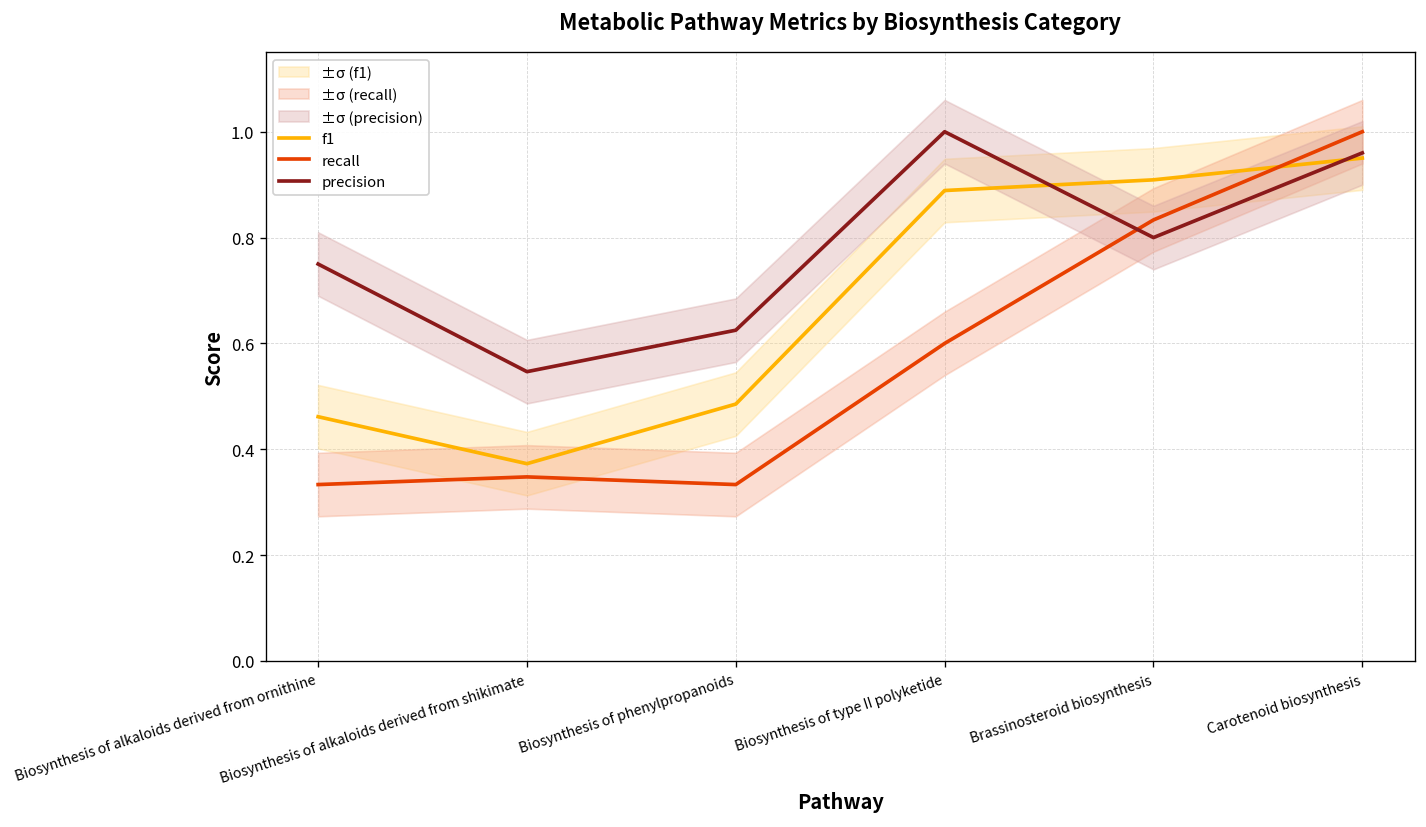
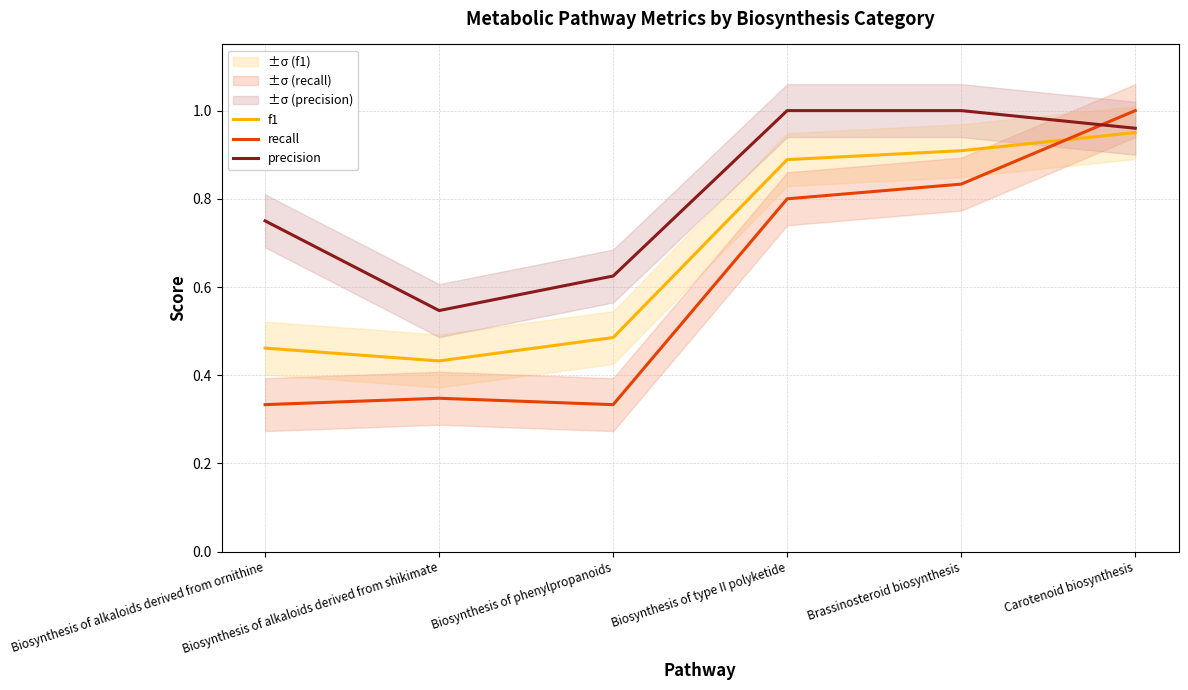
  {
    "f1": {
      "Biosynthesis of alkaloids derived from ornithine": 0.46,
-     "Biosynthesis of alkaloids derived from shikimate": 0.37,
+     "Biosynthesis of alkaloids derived from shikimate": 0.43,
      "Biosynthesis of phenylpropanoids": 0.49,
      "Biosynthesis of type II polyketide": 0.89,
      "Brassinosteroid biosynthesis": 0.91,
      "Carotenoid biosynthesis": 0.95
    },
    "recall": {
      "Biosynthesis of alkaloids derived from ornithine": 0.33,
      "Biosynthesis of alkaloids derived from shikimate": 0.35,
      "Biosynthesis of phenylpropanoids": 0.33,
-     "Biosynthesis of type II polyketide": 0.6,
+     "Biosynthesis of type II polyketide": 0.8,
      "Brassinosteroid biosynthesis": 0.83,
      "Carotenoid biosynthesis": 1.0
    },
    "precision": {
      "Biosynthesis of alkaloids derived from ornithine": 0.75,
      "Biosynthesis of alkaloids derived from shikimate": 0.55,
      "Biosynthesis of phenylpropanoids": 0.63,
      "Biosynthesis of type II polyketide": 1.0,
-     "Brassinosteroid biosynthesis": 0.8,
+     "Brassinosteroid biosynthesis": 1.0,
      "Carotenoid biosynthesis": 0.96
    }
  }
